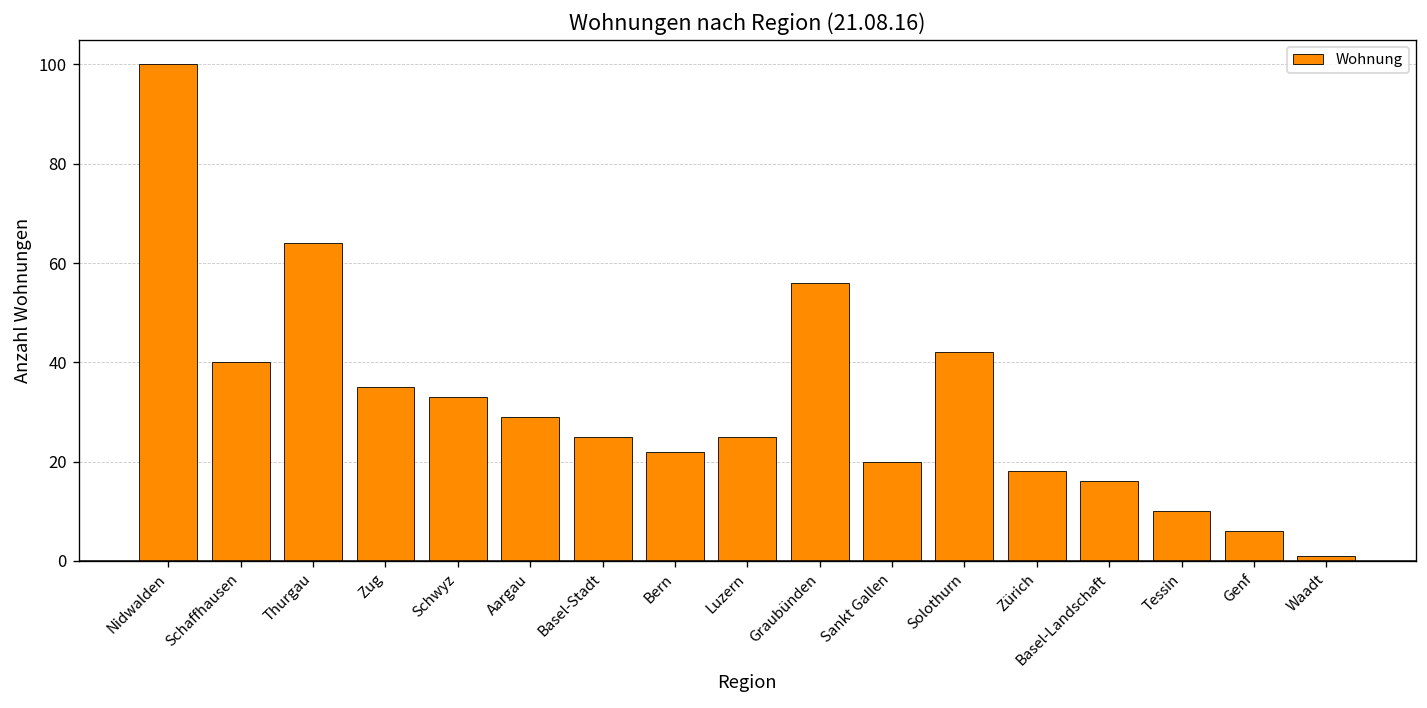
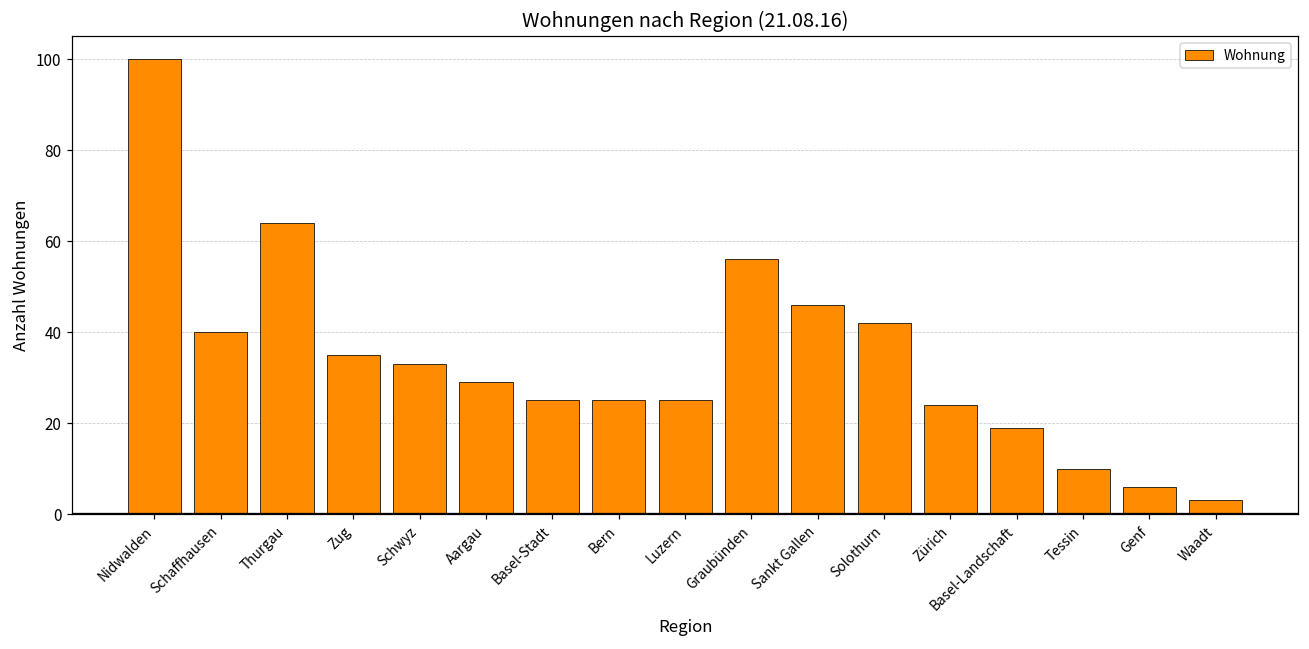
  {
    "Nidwalden": 100,
    "Schaffhausen": 40,
    "Thurgau": 64,
    "Zug": 35,
    "Schwyz": 33,
    "Aargau": 29,
    "Basel-Stadt": 25,
-   "Bern": 22,
+   "Bern": 25,
    "Luzern": 25,
    "Graubünden": 56,
-   "Sankt Gallen": 20,
+   "Sankt Gallen": 46,
    "Solothurn": 42,
-   "Zürich": 18,
-   "Basel-Landschaft": 16,
+   "Zürich": 24,
+   "Basel-Landschaft": 19,
    "Tessin": 10,
    "Genf": 6,
-   "Waadt": 1
+   "Waadt": 3
  }
